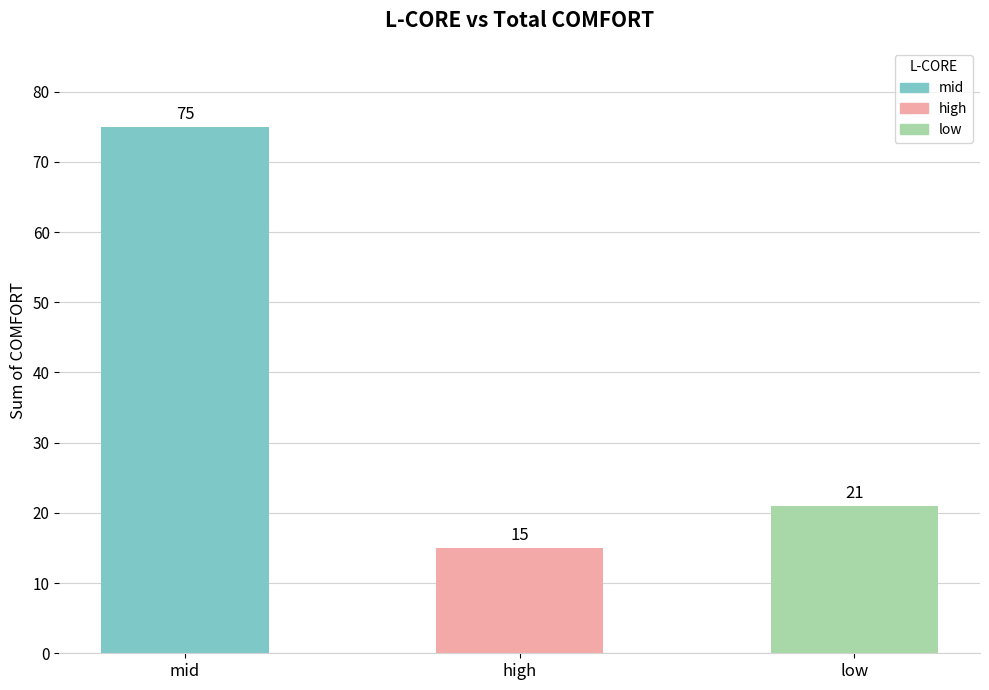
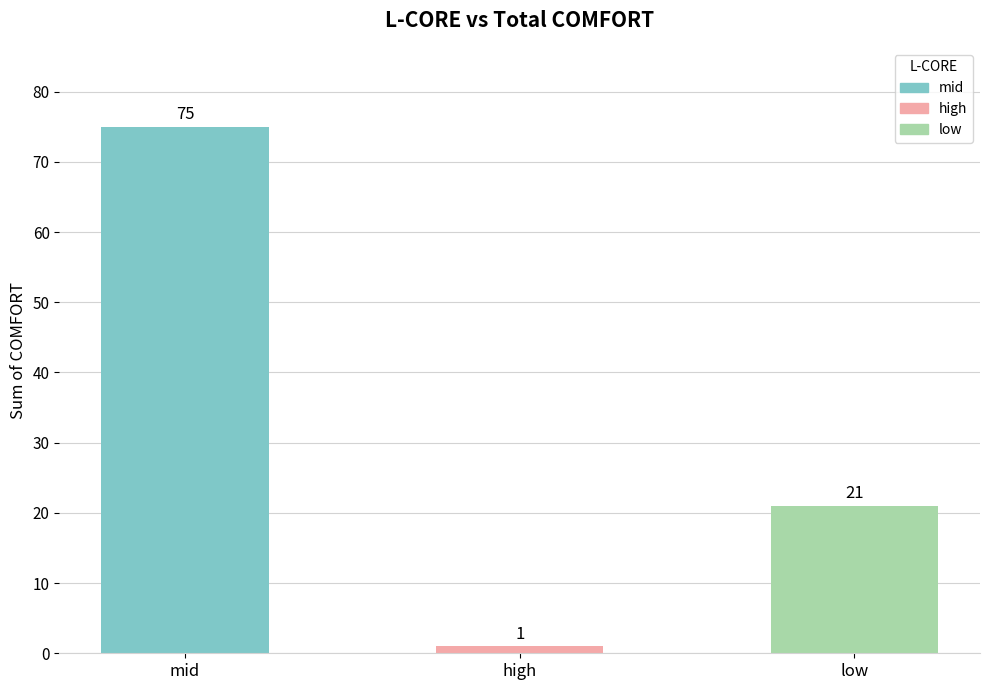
  {
    "mid": 75,
-   "high": 15,
+   "high": 1,
    "low": 21
  }
